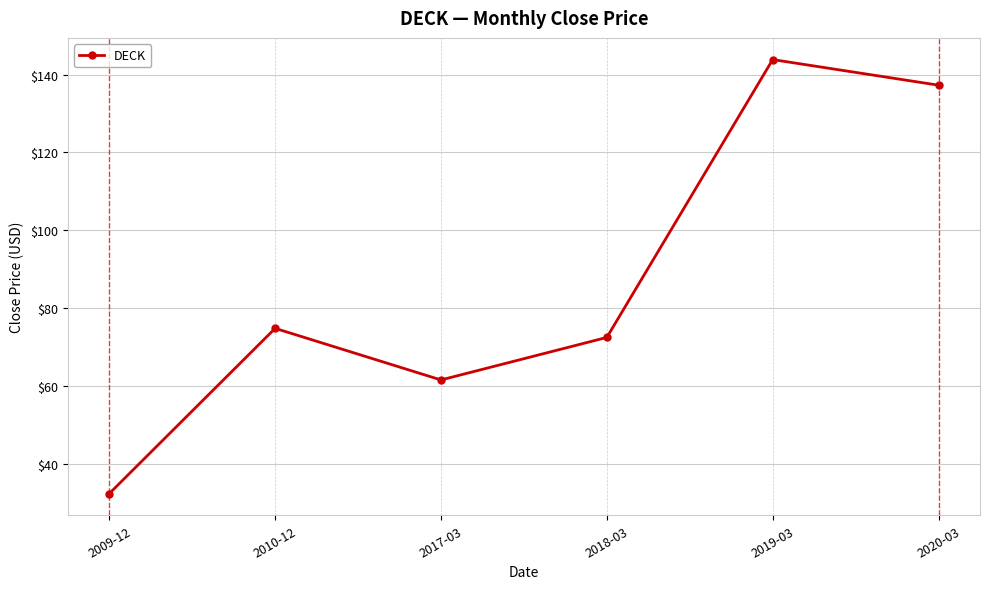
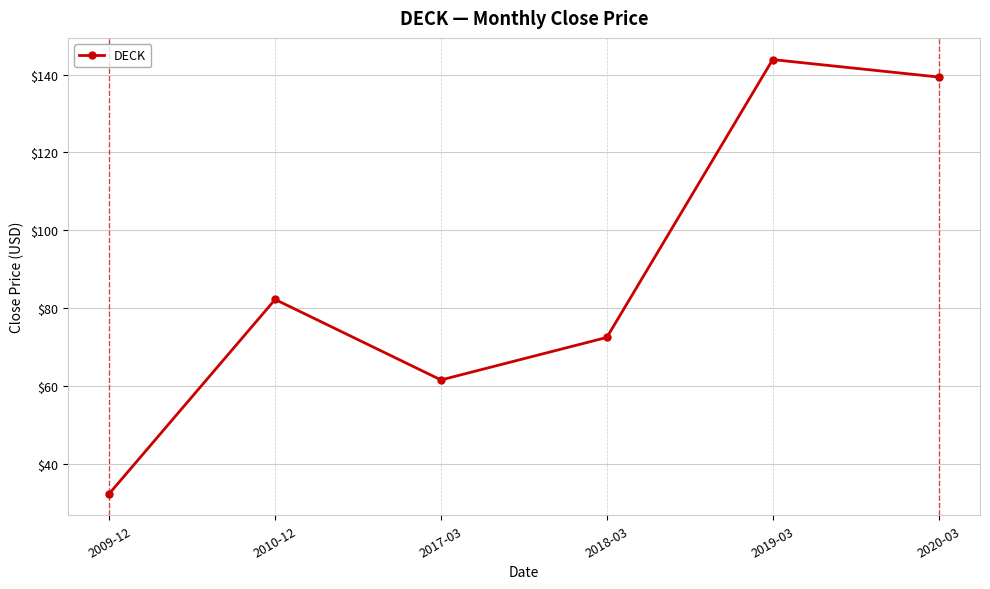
  {
    "2009-12": "$32",
-   "2010-12": "$75",
+   "2010-12": "$82",
    "2017-03": "$62",
    "2018-03": "$72",
    "2019-03": "$144",
-   "2020-03": "$137"
+   "2020-03": "$139"
  }
